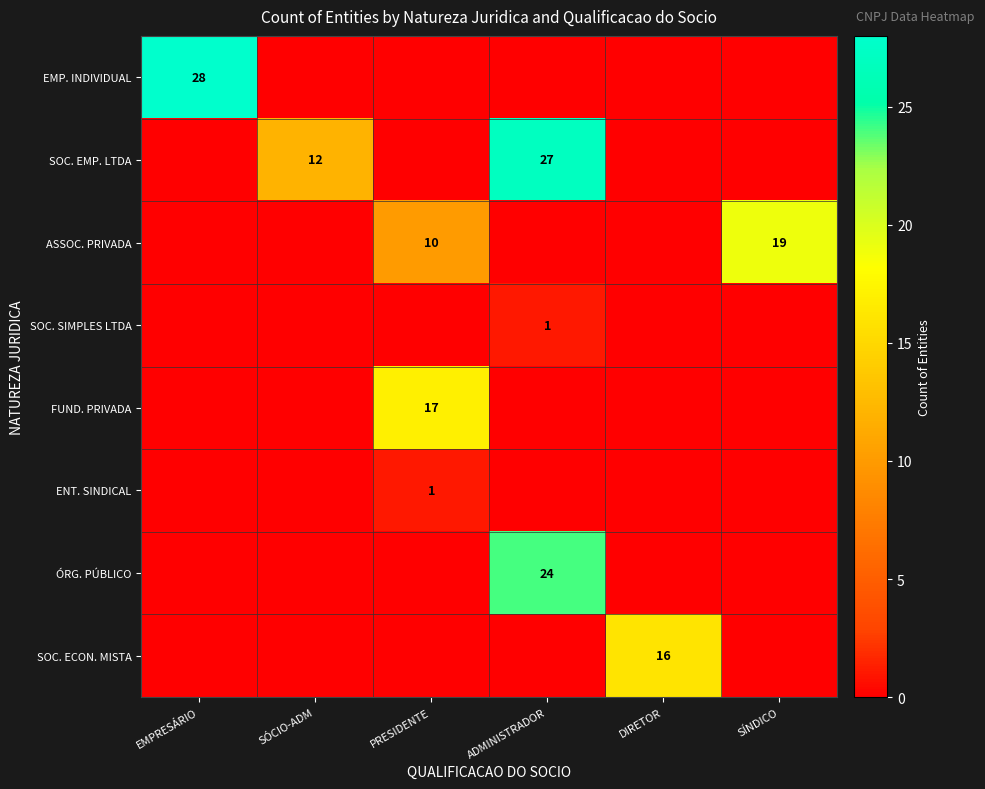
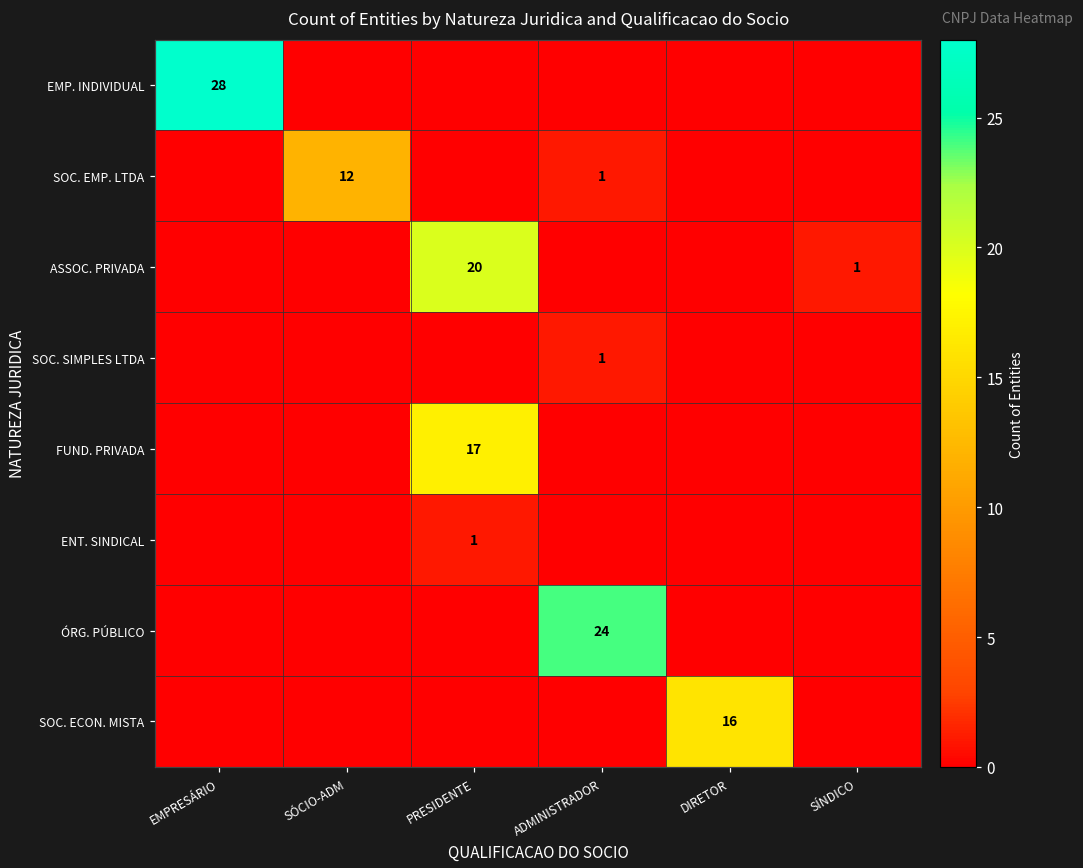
  {
    "EMP. INDIVIDUAL": {
      "EMPRESÁRIO": 28
    },
    "SOC. EMP. LTDA": {
      "SÓCIO-ADM": 12,
-     "ADMINISTRADOR": 27
+     "ADMINISTRADOR": 1
    },
    "ASSOC. PRIVADA": {
-     "PRESIDENTE": 10,
-     "SÍNDICO": 19
+     "PRESIDENTE": 20,
+     "SÍNDICO": 1
    },
    "SOC. SIMPLES LTDA": {
      "ADMINISTRADOR": 1
    },
    "FUND. PRIVADA": {
      "PRESIDENTE": 17
    },
    "ENT. SINDICAL": {
      "PRESIDENTE": 1
    },
    "ÓRG. PÚBLICO": {
      "ADMINISTRADOR": 24
    },
    "SOC. ECON. MISTA": {
      "DIRETOR": 16
    }
  }
